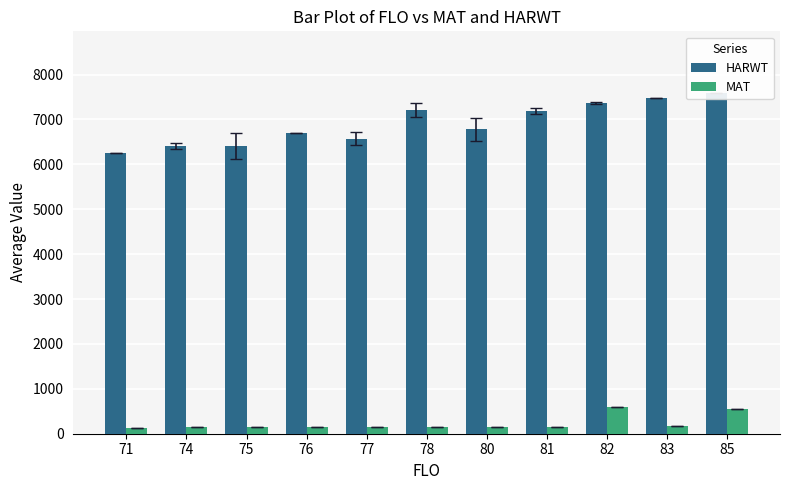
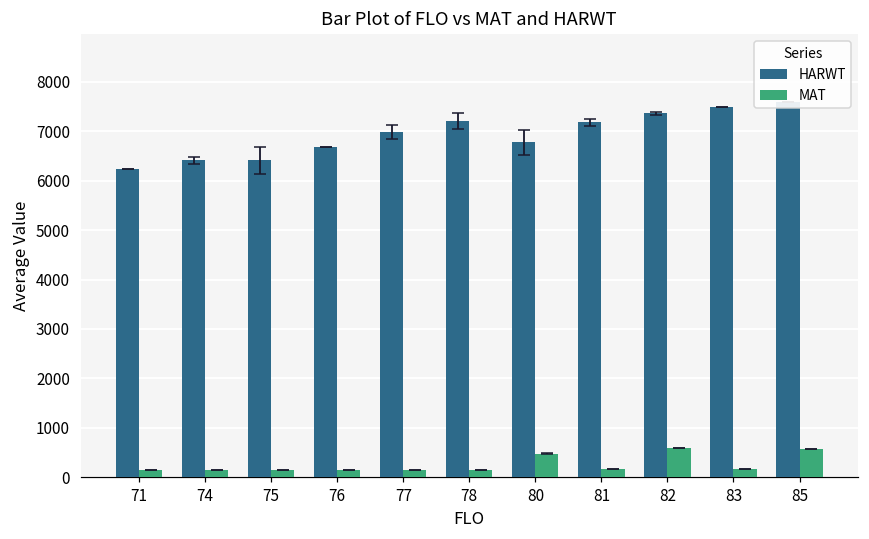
  {
    "HARWT": {
      "71": 6200,
      "74": 6400,
      "75": 6400,
      "76": 6700,
-     "77": 6600,
+     "77": 7000,
      "78": 7200,
      "80": 6800,
      "81": 7200,
      "82": 7400,
      "83": 7500
    },
    "MAT": {
      "71": 100,
      "74": 100,
      "75": 100,
      "76": 100,
      "77": 100,
      "78": 200,
-     "80": 200,
+     "80": 500,
      "81": 200,
      "82": 600,
      "83": 200,
      "85": 600
    }
  }
